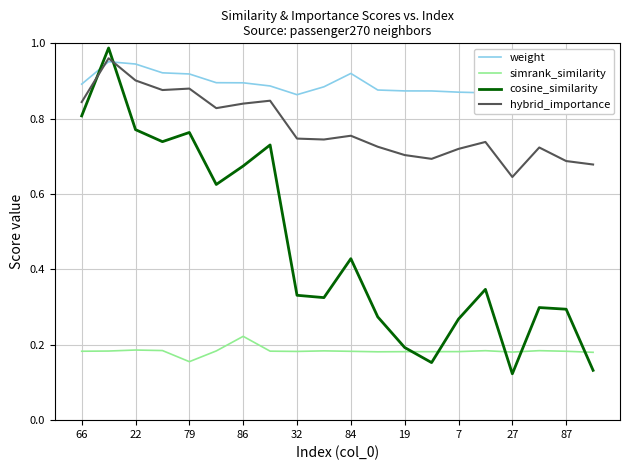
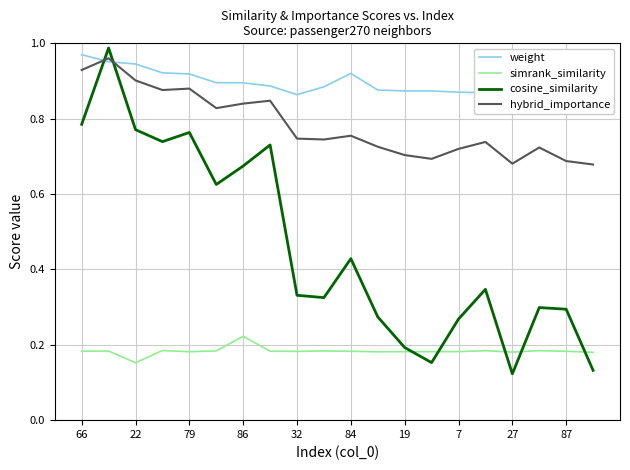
  {
    "weight": {
-     "66": 0.89,
+     "66": 0.97,
      "22": 0.95,
      "79": 0.92,
      "86": 0.90,
      "32": 0.86,
      "84": 0.92
    },
    "simrank_similarity": {
      "66": 0.18,
-     "22": 0.19,
-     "79": 0.16,
+     "22": 0.15,
+     "79": 0.18,
      "86": 0.22,
      "32": 0.18,
      "84": 0.18,
      "27": 0.18,
      "87": 0.18
    },
    "cosine_similarity": {
-     "66": 0.81,
+     "66": 0.79,
      "22": 0.77,
      "79": 0.76,
      "86": 0.67,
      "32": 0.33,
      "84": 0.43,
      "27": 0.12,
      "87": 0.29
    },
    "hybrid_importance": {
-     "66": 0.84,
+     "66": 0.93,
      "22": 0.90,
      "79": 0.88,
      "86": 0.84,
      "32": 0.75,
      "84": 0.75,
-     "27": 0.65,
+     "27": 0.68,
      "87": 0.69
    }
  }
